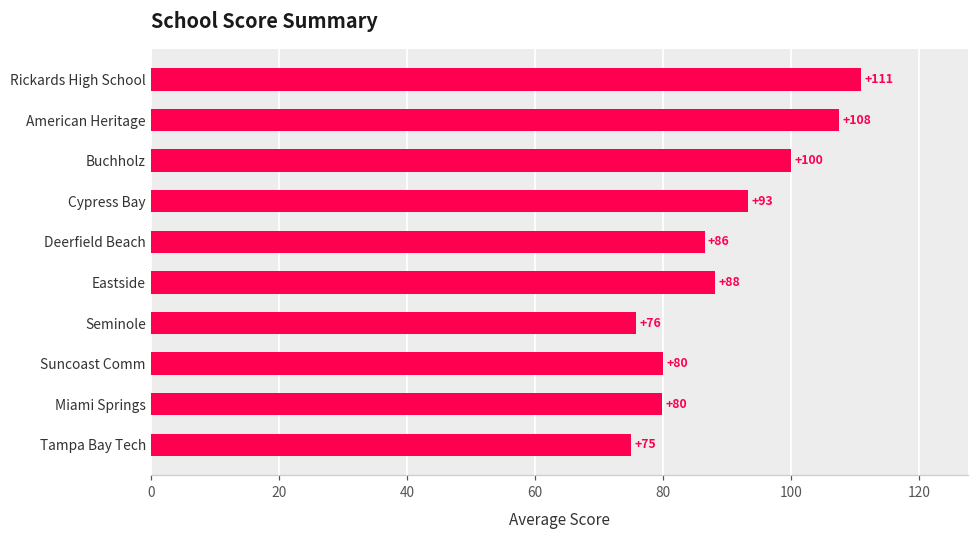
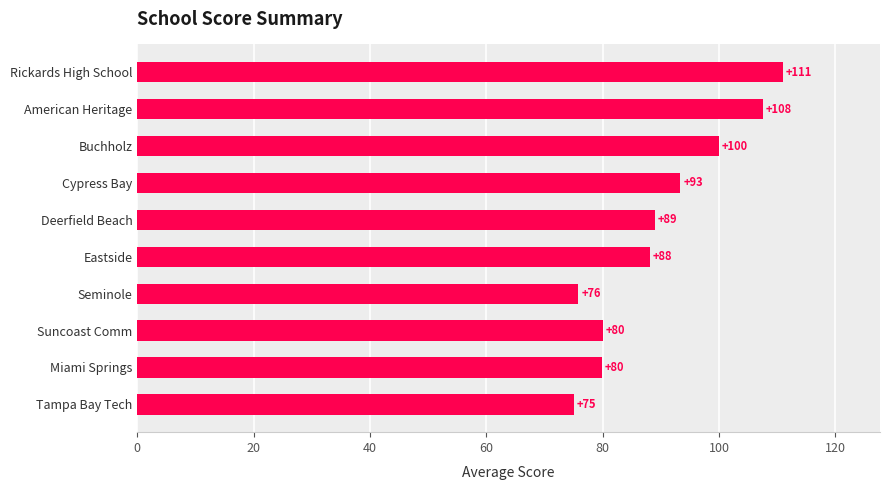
  {
    "Rickards High School": "+111",
    "American Heritage": "+108",
    "Buchholz": "+100",
    "Cypress Bay": "+93",
-   "Deerfield Beach": "+86",
+   "Deerfield Beach": "+89",
    "Eastside": "+88",
    "Seminole": "+76",
    "Suncoast Comm": "+80",
    "Miami Springs": "+80",
    "Tampa Bay Tech": "+75"
  }
